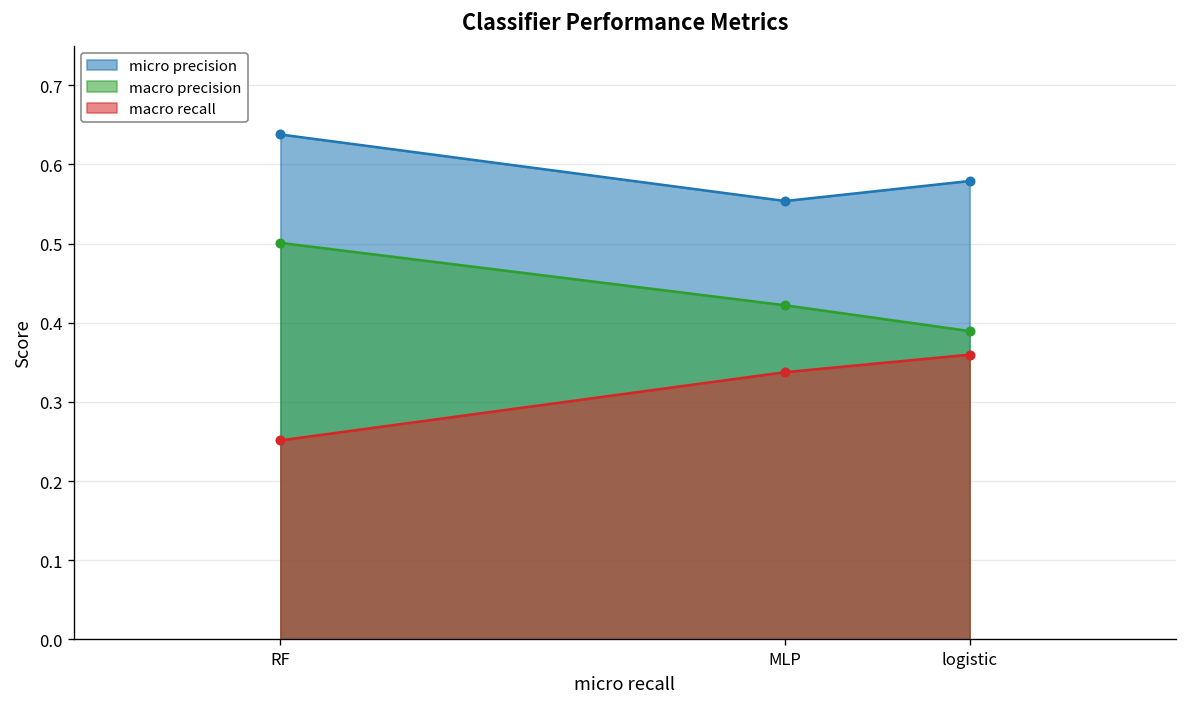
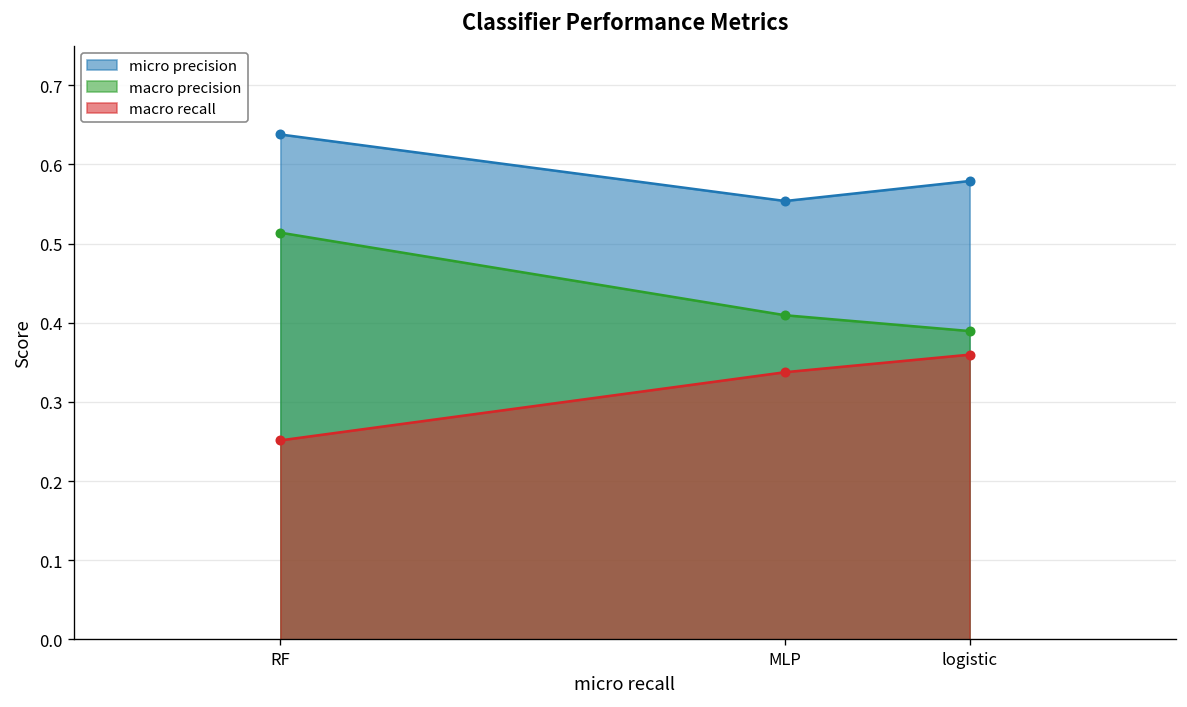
  {
    "micro precision": {
      "RF": 0.64,
      "MLP": 0.55,
      "logistic": 0.58
    },
    "macro precision": {
-     "RF": 0.50,
-     "MLP": 0.42,
+     "RF": 0.51,
+     "MLP": 0.41,
      "logistic": 0.39
    },
    "macro recall": {
      "RF": 0.25,
      "MLP": 0.34,
      "logistic": 0.36
    }
  }
